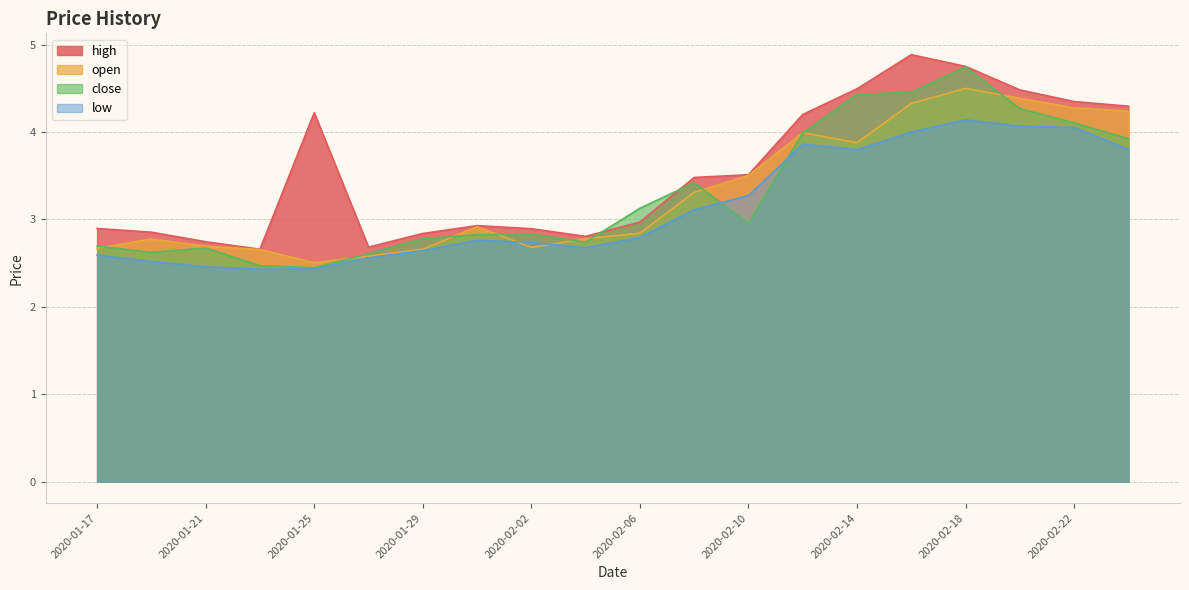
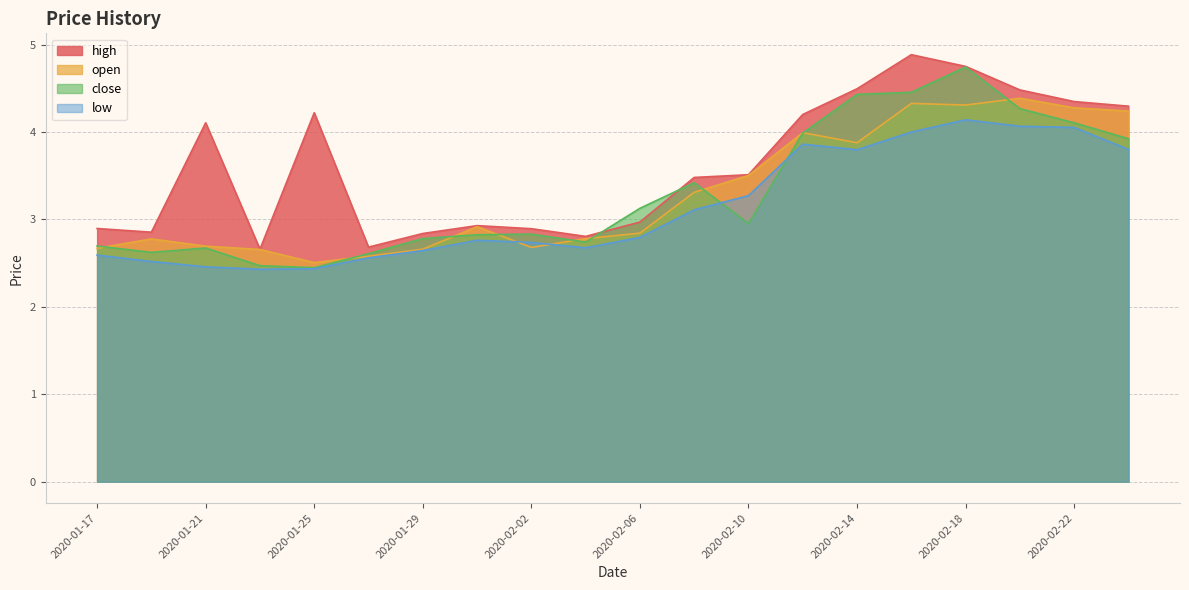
  {
    "high": {
      "2020-01-17": 2.9,
-     "2020-01-21": 2.7,
+     "2020-01-21": 4.1,
      "2020-01-25": 4.2,
      "2020-01-29": 2.8,
      "2020-02-02": 2.9,
      "2020-02-06": 3.0,
      "2020-02-14": 4.5,
      "2020-02-22": 4.3
    },
    "open": {
      "2020-01-25": 2.5,
      "2020-02-02": 2.7,
      "2020-02-06": 2.8,
      "2020-02-14": 3.9,
-     "2020-02-18": 4.5,
+     "2020-02-18": 4.3,
      "2020-02-22": 4.3
    },
    "close": {
      "2020-01-29": 2.8,
      "2020-02-02": 2.8,
      "2020-02-06": 3.1,
      "2020-02-10": 3.0,
      "2020-02-14": 4.4,
      "2020-02-22": 4.1
    },
    "low": {
      "2020-01-17": 2.6,
      "2020-01-21": 2.5,
      "2020-02-02": 2.7,
      "2020-02-06": 2.8,
      "2020-02-10": 3.3,
      "2020-02-14": 3.8,
      "2020-02-18": 4.1,
      "2020-02-22": 4.1
    }
  }
